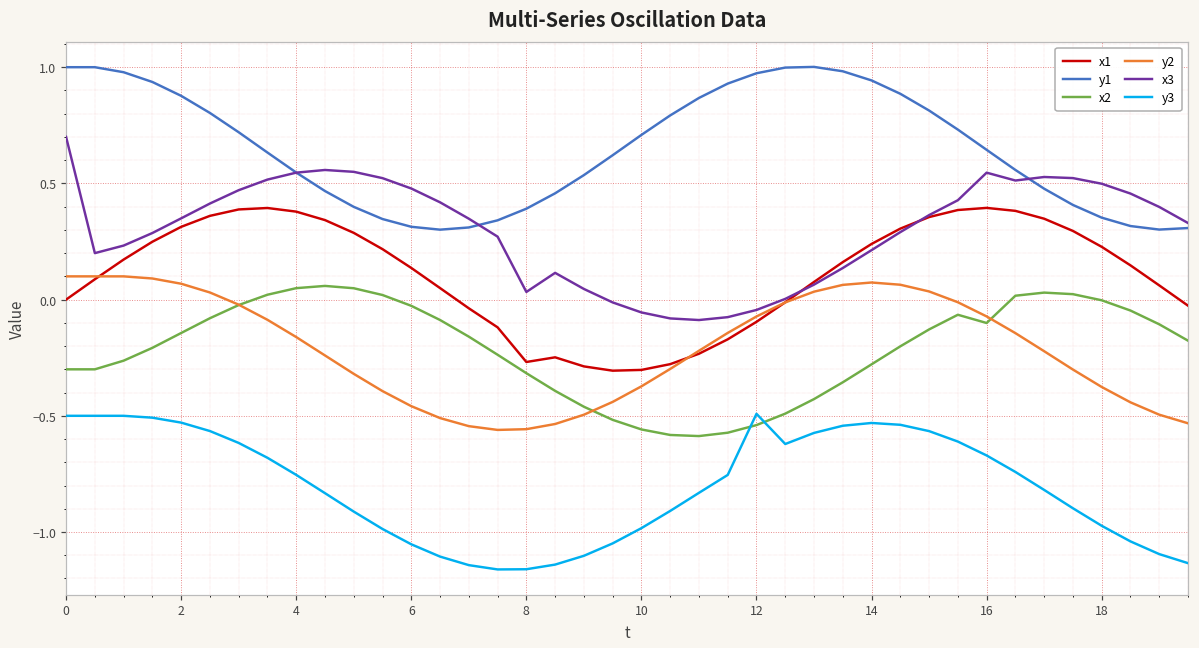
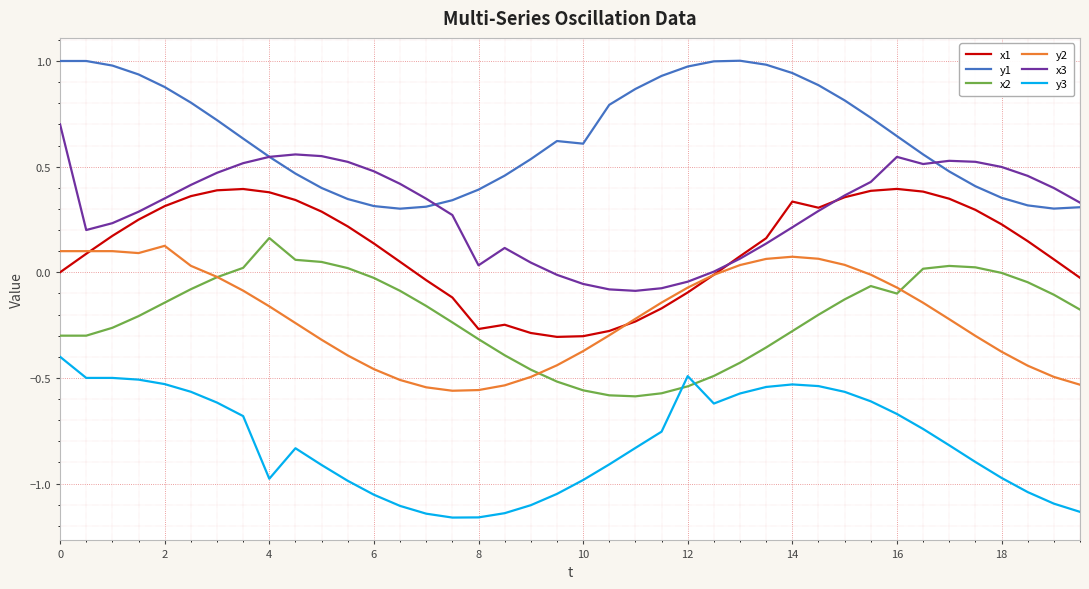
  {
    "x1": {
      "0": 0.00,
      "2": 0.31,
      "4": 0.38,
      "6": 0.14,
      "8": -0.27,
      "10": -0.30,
      "12": -0.10,
-     "14": 0.24,
+     "14": 0.33,
      "16": 0.39,
      "18": 0.23
    },
    "y1": {
      "0": 1.00,
      "2": 0.88,
      "6": 0.31,
      "8": 0.39,
-     "10": 0.71,
+     "10": 0.61,
      "12": 0.97,
      "14": 0.94,
      "16": 0.64,
      "18": 0.35
    },
    "x2": {
      "0": -0.30,
      "2": -0.14,
-     "4": 0.05,
+     "4": 0.16,
      "6": -0.03,
      "8": -0.32,
      "10": -0.56,
      "12": -0.54,
      "14": -0.28,
      "16": -0.10,
      "18": 0.00
    },
    "y2": {
      "0": 0.10,
-     "2": 0.07,
+     "2": 0.13,
      "4": -0.16,
      "6": -0.46,
      "8": -0.56,
      "10": -0.37,
      "12": -0.07,
      "14": 0.07,
      "16": -0.07,
      "18": -0.38
    },
    "x3": {
      "0": 0.70,
      "2": 0.35,
      "6": 0.48,
      "8": 0.03,
      "10": -0.06,
      "12": -0.04,
      "14": 0.21,
      "16": 0.55,
      "18": 0.50
    },
    "y3": {
-     "0": -0.5,
+     "0": -0.4,
      "2": -0.53,
-     "4": -0.75,
+     "4": -0.98,
      "6": -1.05,
      "8": -1.16,
      "10": -0.98,
      "12": -0.49,
      "14": -0.53,
      "16": -0.67,
      "18": -0.97
    }
  }
